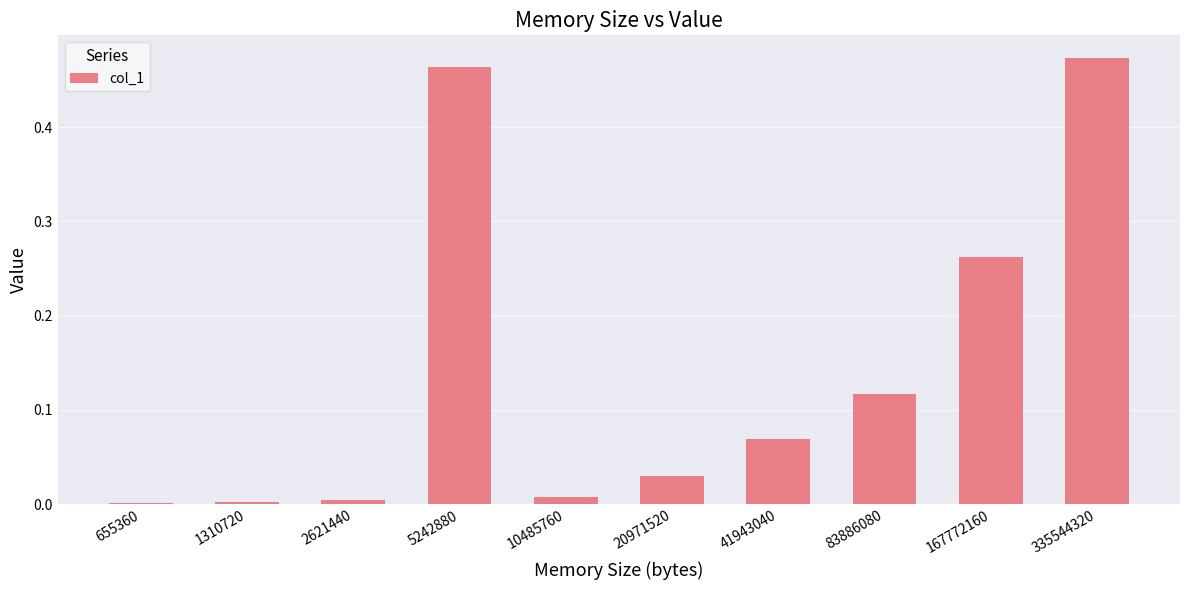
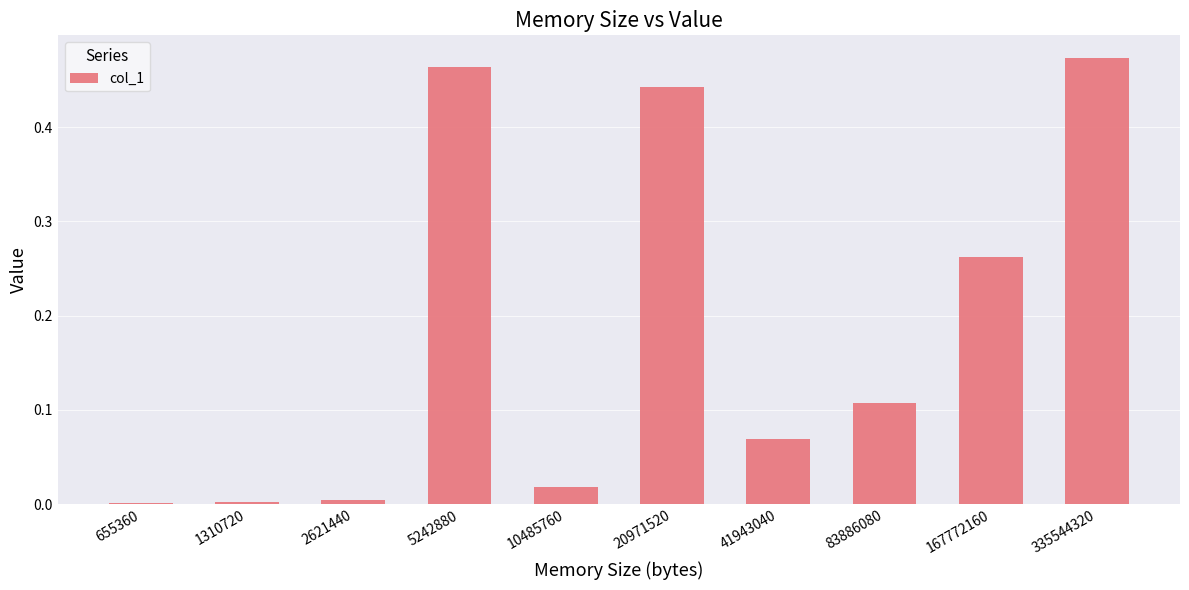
  {
    "2621440": 0.00,
    "5242880": 0.46,
-   "10485760": 0.01,
-   "20971520": 0.03,
+   "10485760": 0.02,
+   "20971520": 0.44,
    "41943040": 0.07,
-   "83886080": 0.12,
+   "83886080": 0.11,
    "167772160": 0.26,
    "335544320": 0.47
  }
